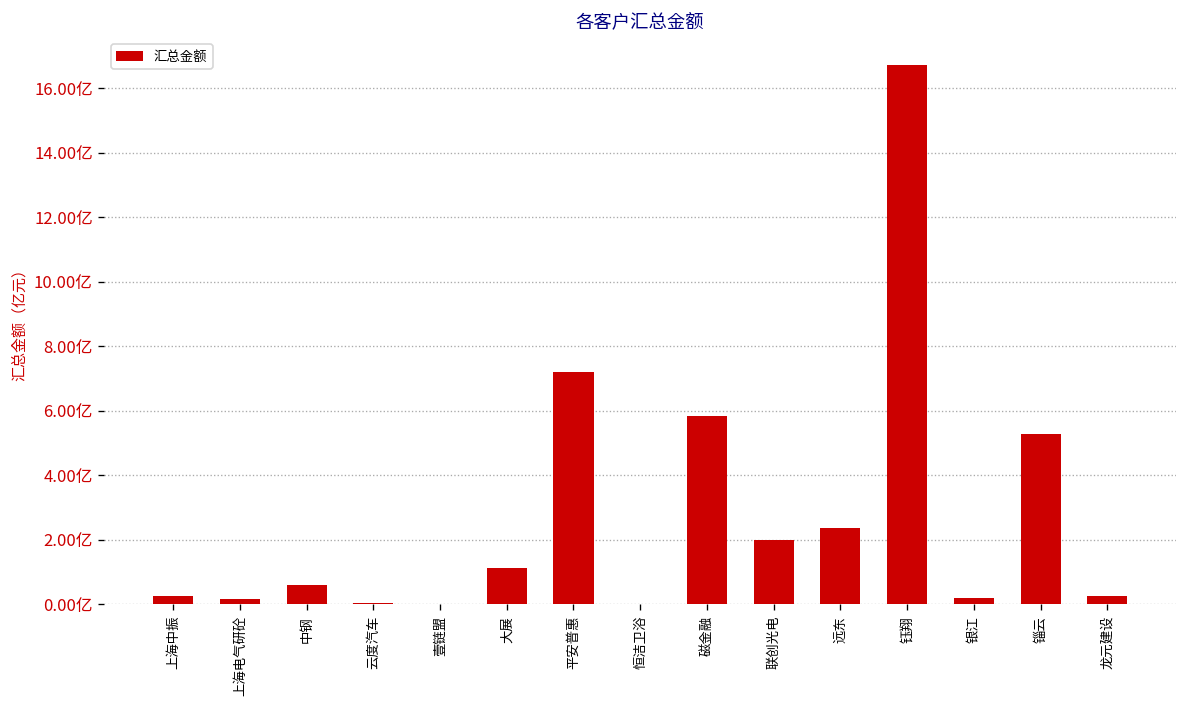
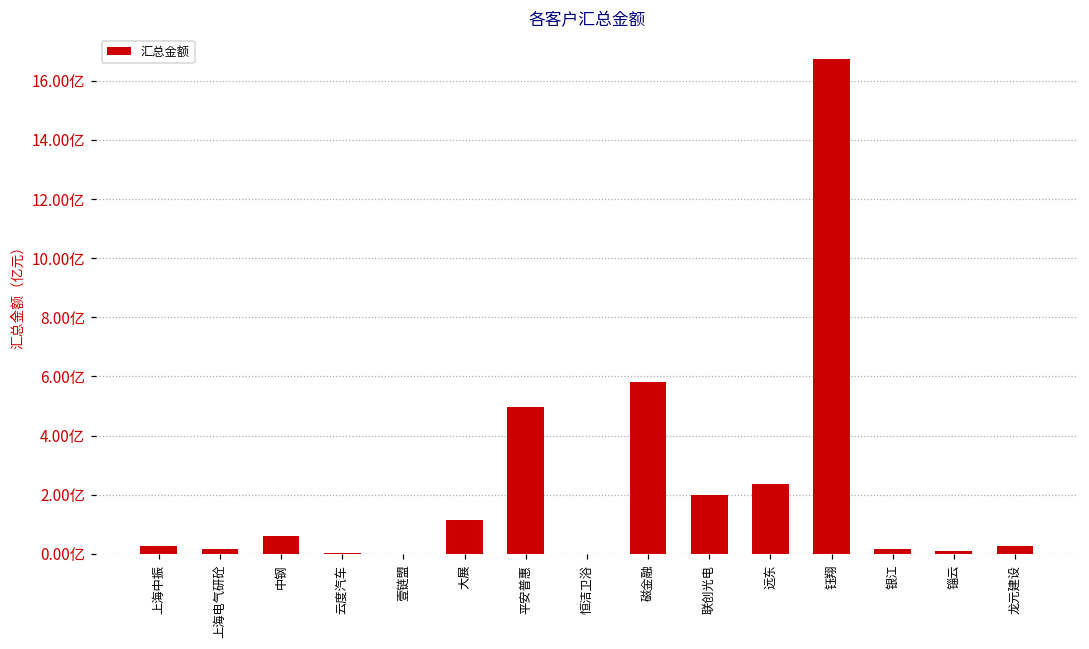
  {
    "上海中振": "0.3亿",
    "上海电气研砼": "0.2亿",
    "中钢": "0.6亿",
    "大展": "1.1亿",
-   "平安普惠": "7.2亿",
+   "平安普惠": "5.0亿",
    "磁金融": "5.8亿",
    "联创光电": "2.0亿",
    "远东": "2.4亿",
    "钰翔": "16.7亿",
    "银江": "0.2亿",
-   "锱云": "5.3亿",
+   "锱云": "0.1亿",
    "龙元建设": "0.3亿"
  }
